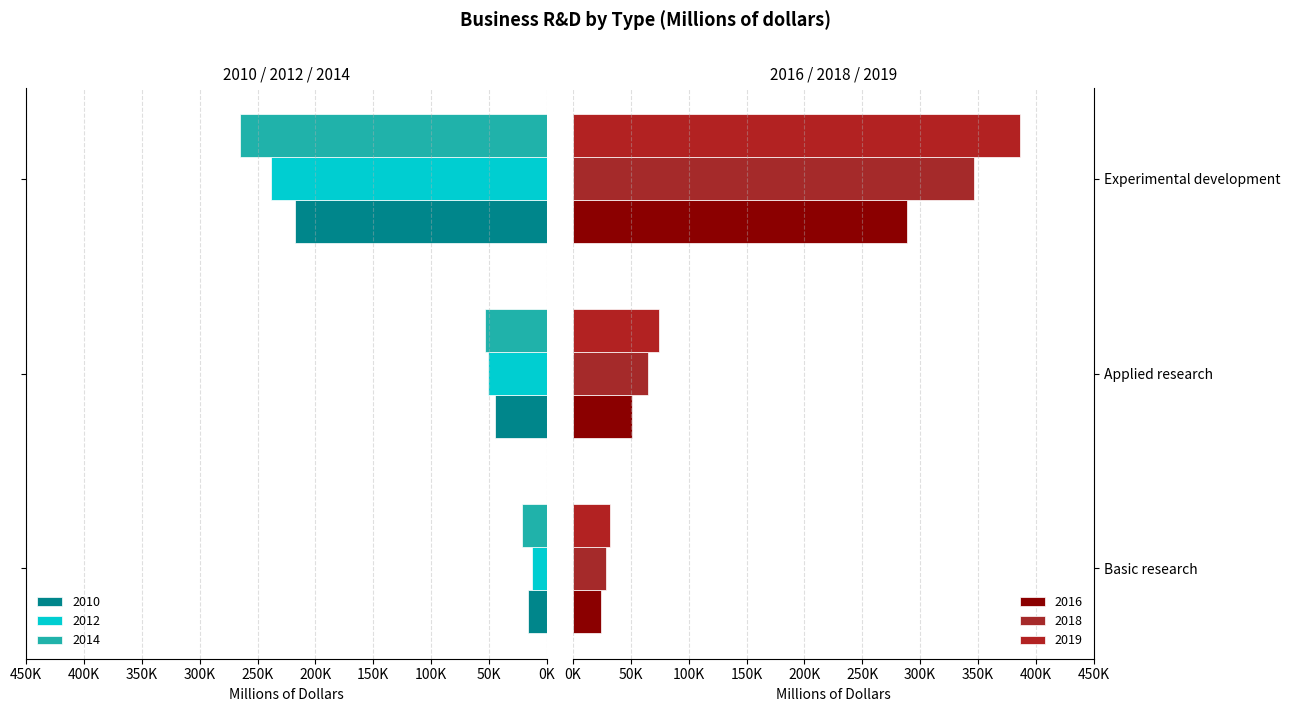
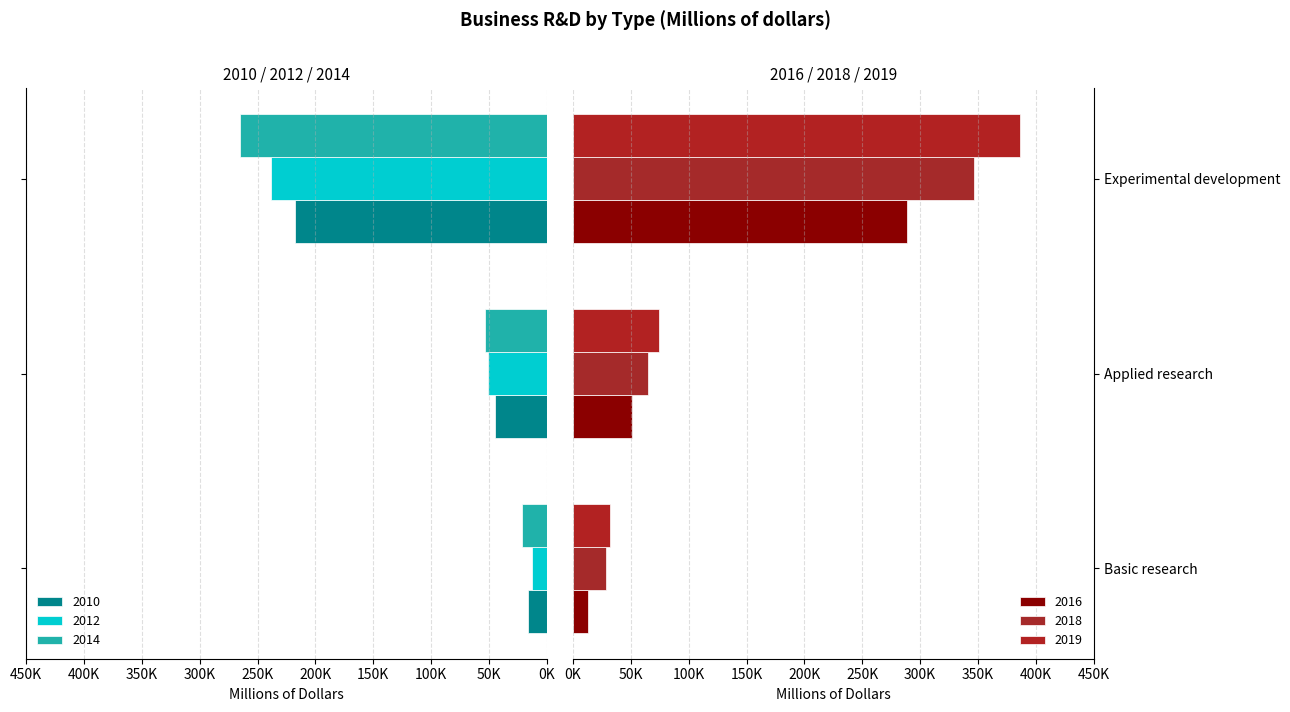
  {
    "2016 / 2018 / 2019": {
      "2016": {
        "Experimental development": 289000,
        "Applied research": 51000,
-       "Basic research": 25000
+       "Basic research": 13000
      }
    }
  }
